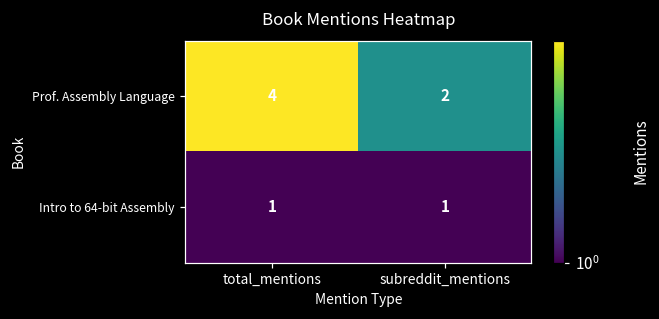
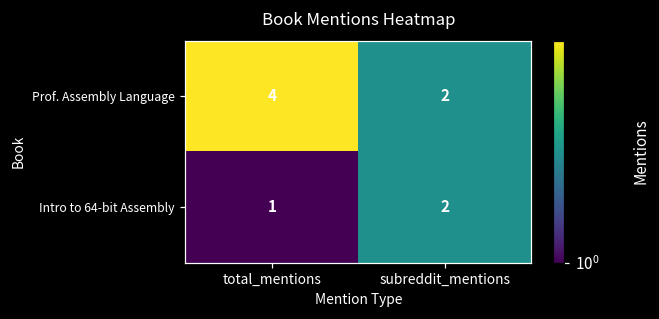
  {
    "Prof. Assembly Language": {
      "total_mentions": 4,
      "subreddit_mentions": 2
    },
    "Intro to 64-bit Assembly": {
      "total_mentions": 1,
-     "subreddit_mentions": 1
+     "subreddit_mentions": 2
    }
  }
